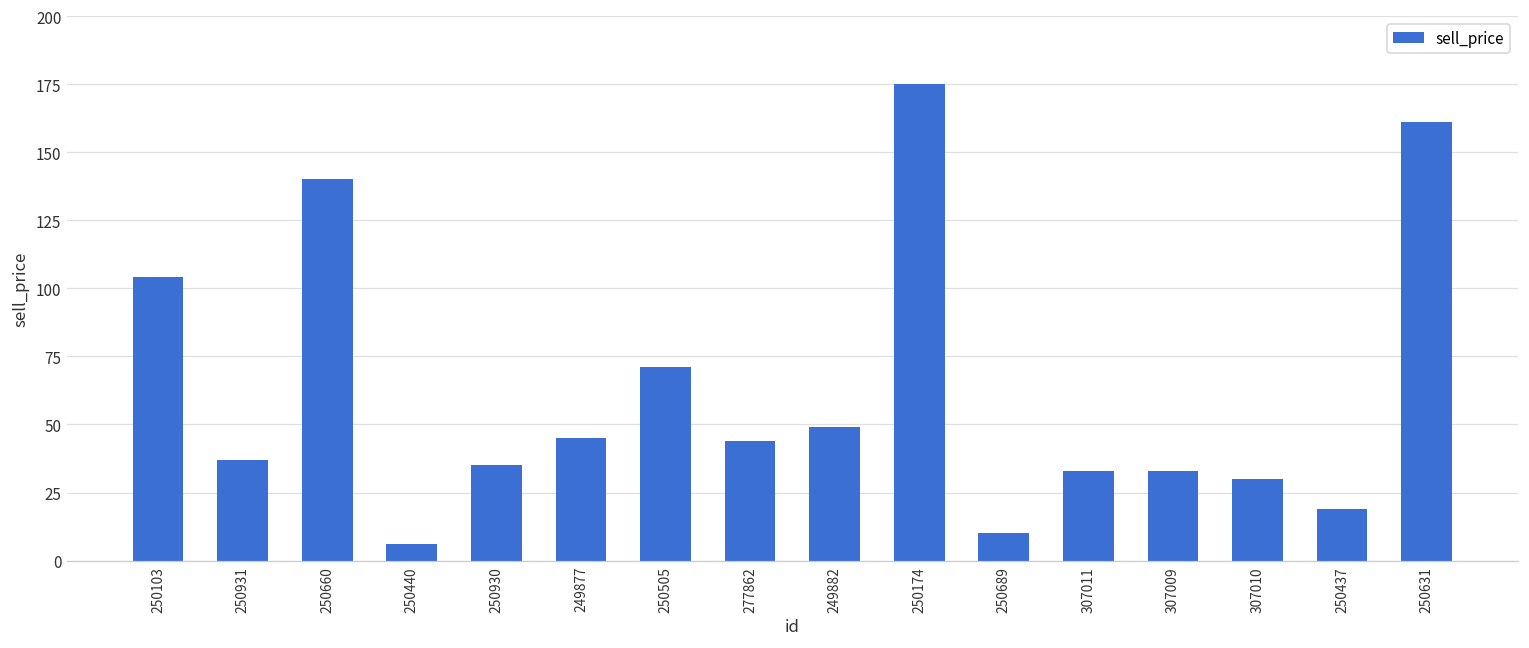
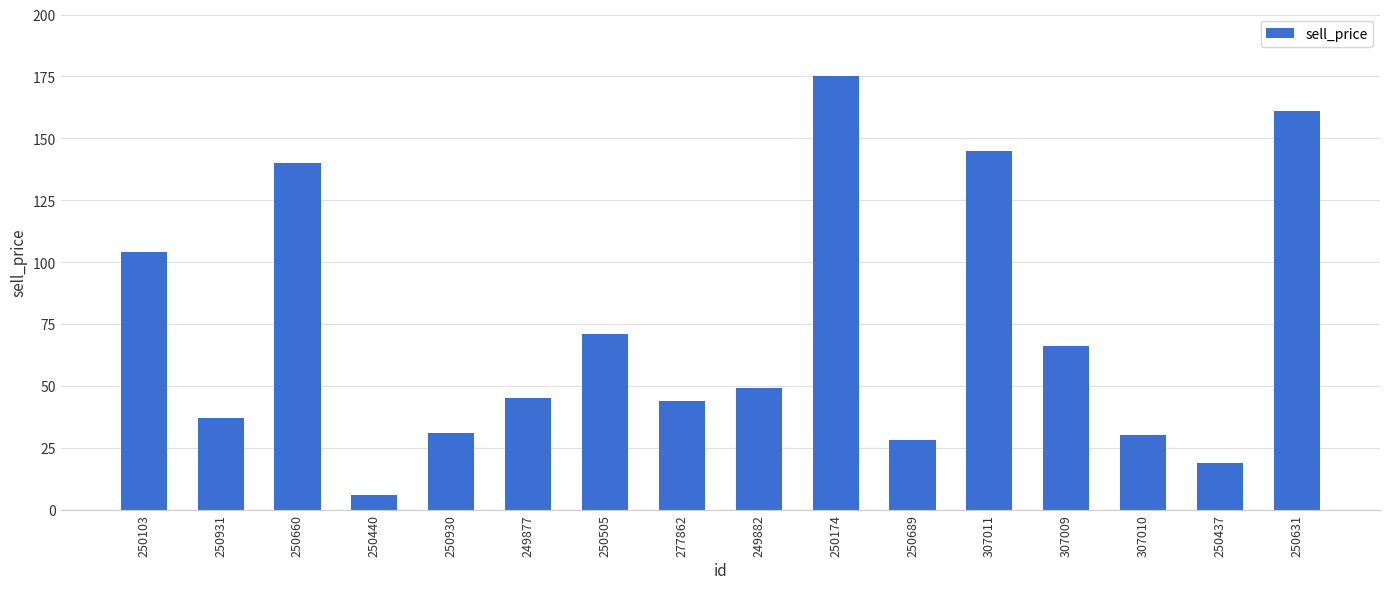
  {
    "250103": 104,
    "250931": 37,
    "250660": 140,
    "250440": 6,
-   "250930": 35,
+   "250930": 31,
    "249877": 45,
    "250505": 71,
    "277862": 44,
    "249882": 49,
    "250174": 175,
-   "250689": 10,
-   "307011": 33,
-   "307009": 33,
+   "250689": 28,
+   "307011": 145,
+   "307009": 66,
    "307010": 30,
    "250437": 19,
    "250631": 161
  }
